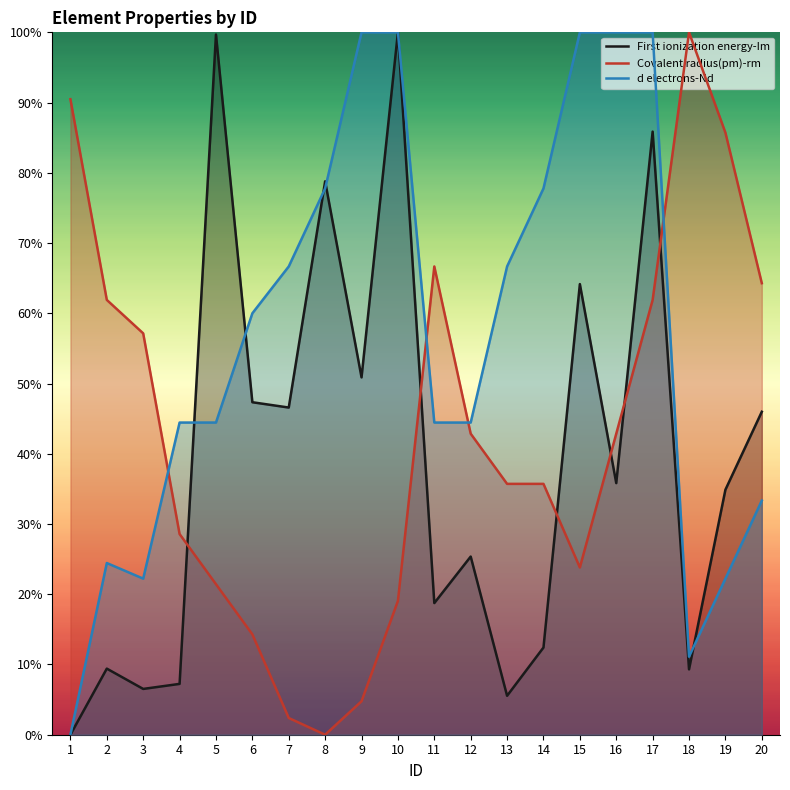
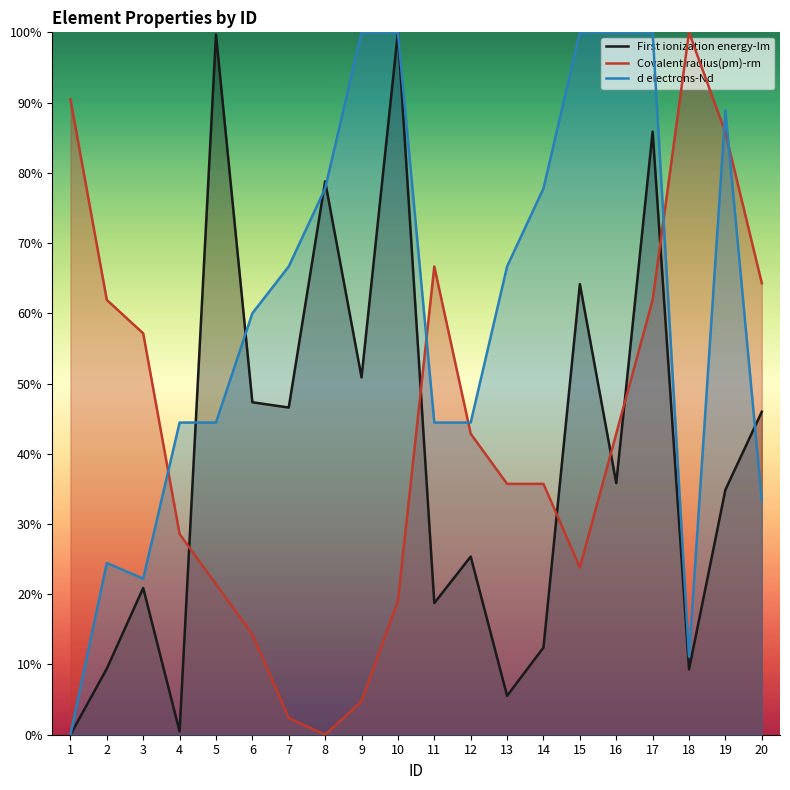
  {
    "First ionization energy-Im": {
      "2": "9%",
-     "3": "7%",
-     "4": "7%",
+     "3": "21%",
+     "4": "0%",
      "5": "100%",
      "6": "47%",
      "7": "47%",
      "8": "79%",
      "9": "51%",
      "11": "19%",
      "12": "25%",
      "13": "6%",
      "14": "12%",
      "15": "64%",
      "16": "36%",
      "17": "86%",
      "18": "9%",
      "19": "35%",
      "20": "46%"
    },
    "Covalent radius(pm)-rm": {
      "1": "90%",
      "2": "62%",
      "3": "57%",
      "4": "29%",
      "5": "21%",
      "6": "14%",
      "7": "2%",
      "8": "0%",
      "9": "5%",
      "10": "19%",
      "11": "67%",
      "12": "43%",
      "13": "36%",
      "14": "36%",
      "15": "24%",
      "16": "43%",
      "17": "62%",
      "18": "100%",
      "19": "86%",
      "20": "64%"
    },
    "d electrons-Nd": {
      "2": "24%",
      "3": "22%",
      "4": "44%",
      "5": "44%",
      "6": "60%",
      "7": "67%",
      "8": "78%",
      "9": "100%",
      "11": "44%",
      "12": "44%",
      "13": "67%",
      "14": "78%",
      "15": "100%",
      "16": "100%",
      "17": "100%",
      "18": "11%",
-     "19": "22%",
+     "19": "89%",
      "20": "33%"
    }
  }
